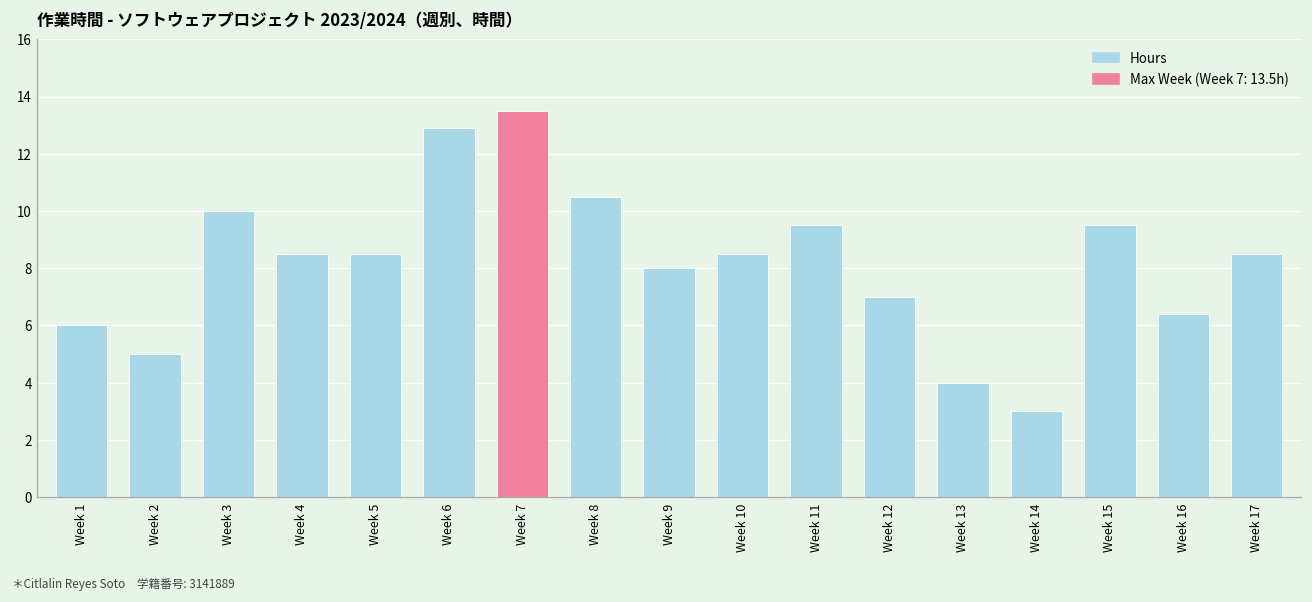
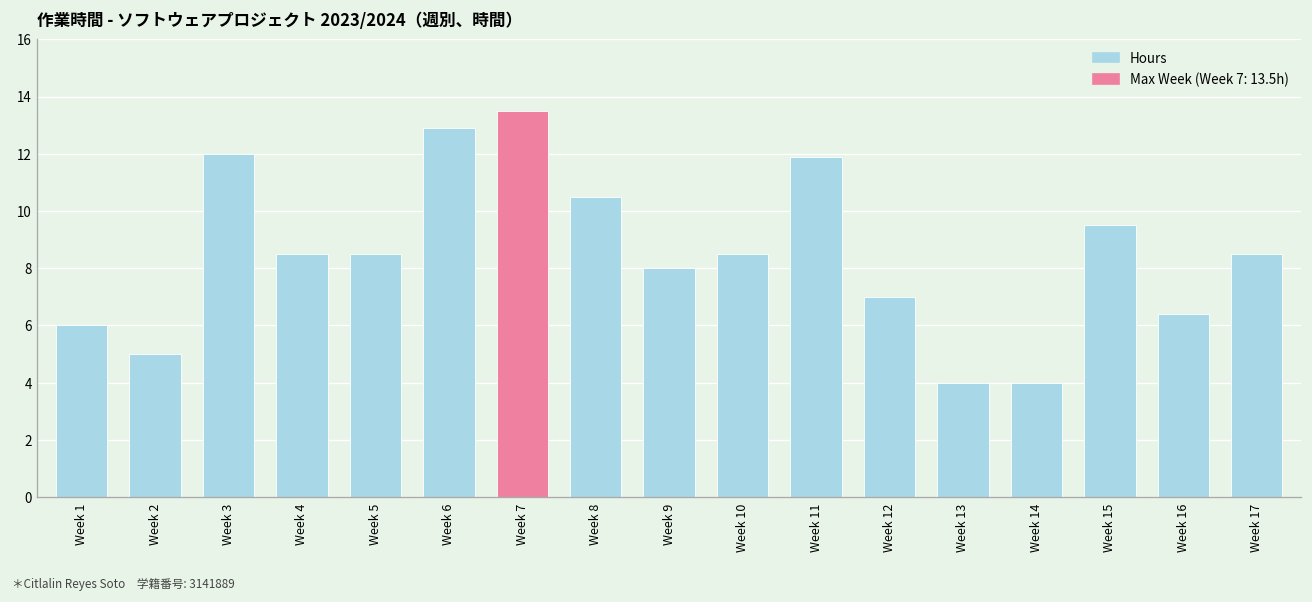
  {
    "Week 1": 6.0,
    "Week 2": 5.0,
-   "Week 3": 10,
+   "Week 3": 12,
    "Week 4": 8.5,
    "Week 5": 8.5,
    "Week 6": 12.9,
    "Week 7": 13.5,
    "Week 8": 10.5,
    "Week 9": 8.0,
    "Week 10": 8.5,
-   "Week 11": 9.5,
+   "Week 11": 11.9,
    "Week 12": 7.0,
    "Week 13": 4.0,
-   "Week 14": 3,
+   "Week 14": 4,
    "Week 15": 9.5,
    "Week 16": 6.4,
    "Week 17": 8.5
  }
